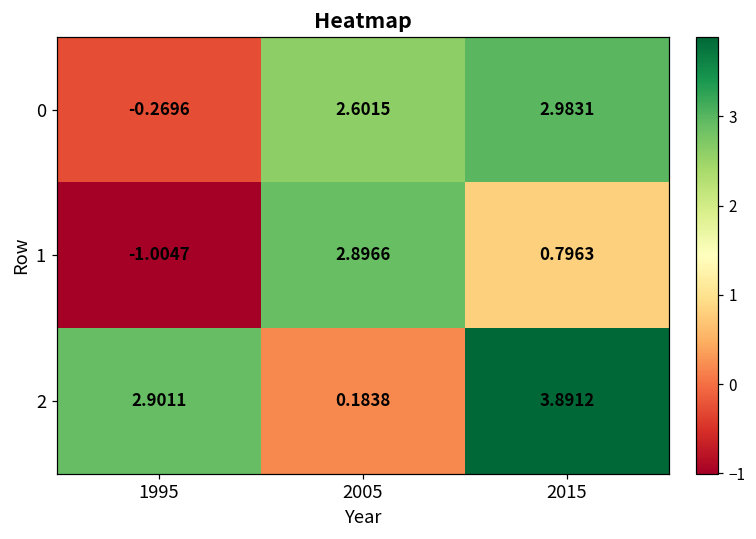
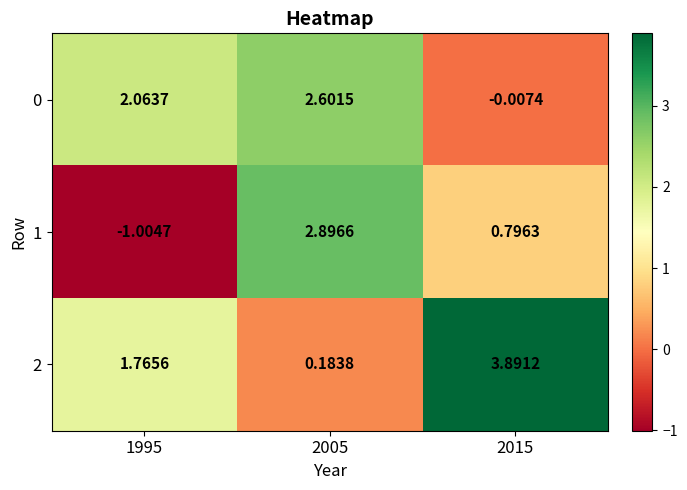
  {
    "0": {
-     "1995": -0.2696,
+     "1995": 2.0637,
      "2005": 2.6015,
-     "2015": 2.9831
+     "2015": -0.0074
    },
    "1": {
      "1995": -1.0047,
      "2005": 2.8966,
      "2015": 0.7963
    },
    "2": {
-     "1995": 2.9011,
+     "1995": 1.7656,
      "2005": 0.1838,
      "2015": 3.8912
    }
  }
